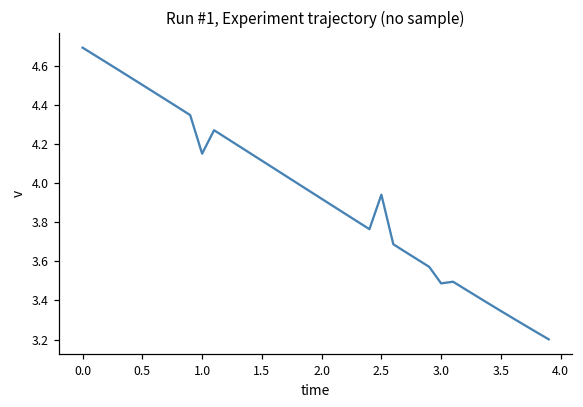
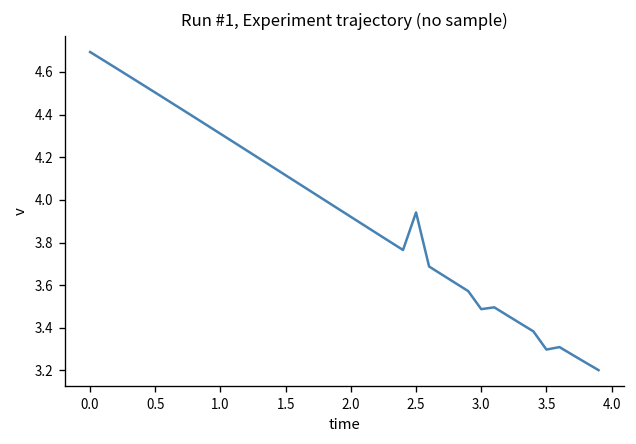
  {
    "0.0": 4.69,
    "0.5": 4.50,
-   "1.0": 4.15,
+   "1.0": 4.31,
    "1.5": 4.12,
    "2.0": 3.92,
    "2.5": 3.94,
    "3.0": 3.49,
-   "3.5": 3.35
+   "3.5": 3.30
  }
